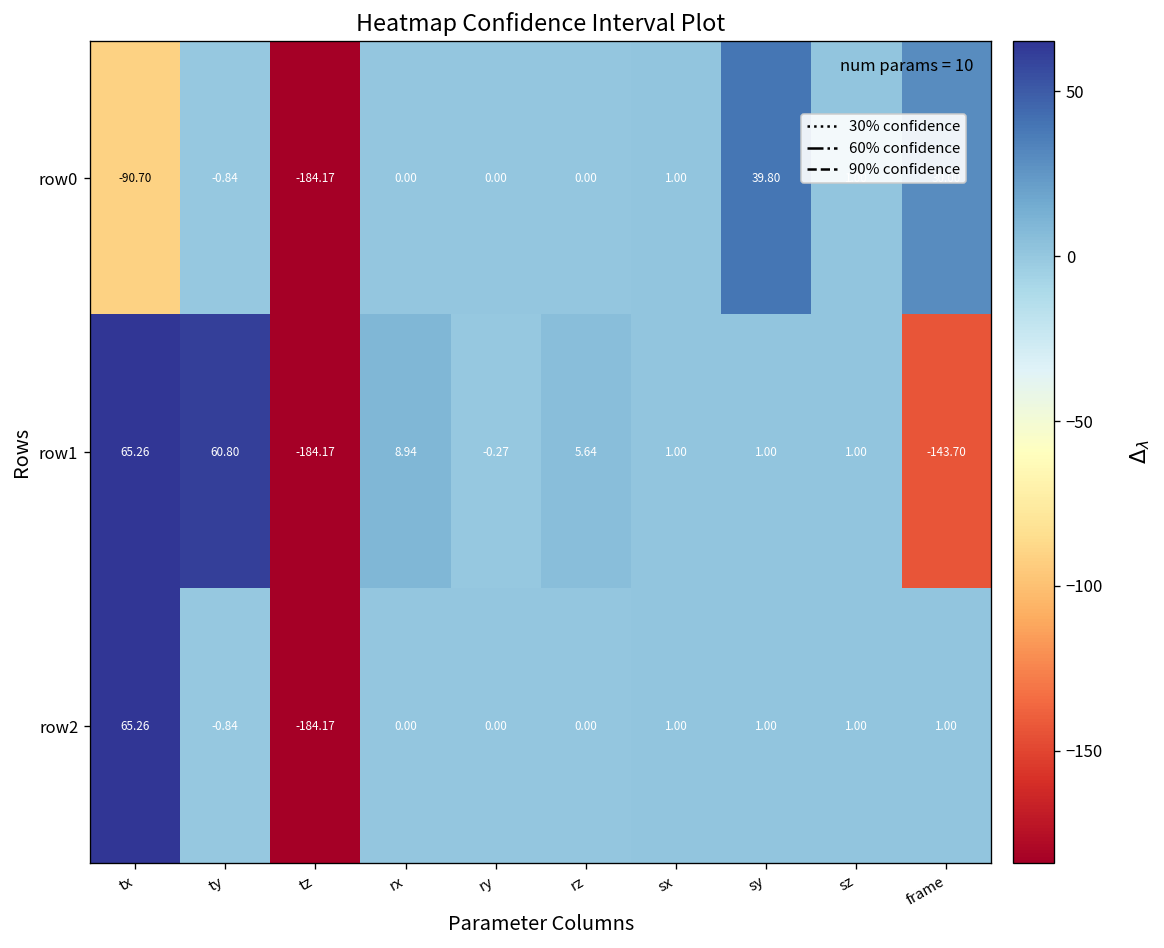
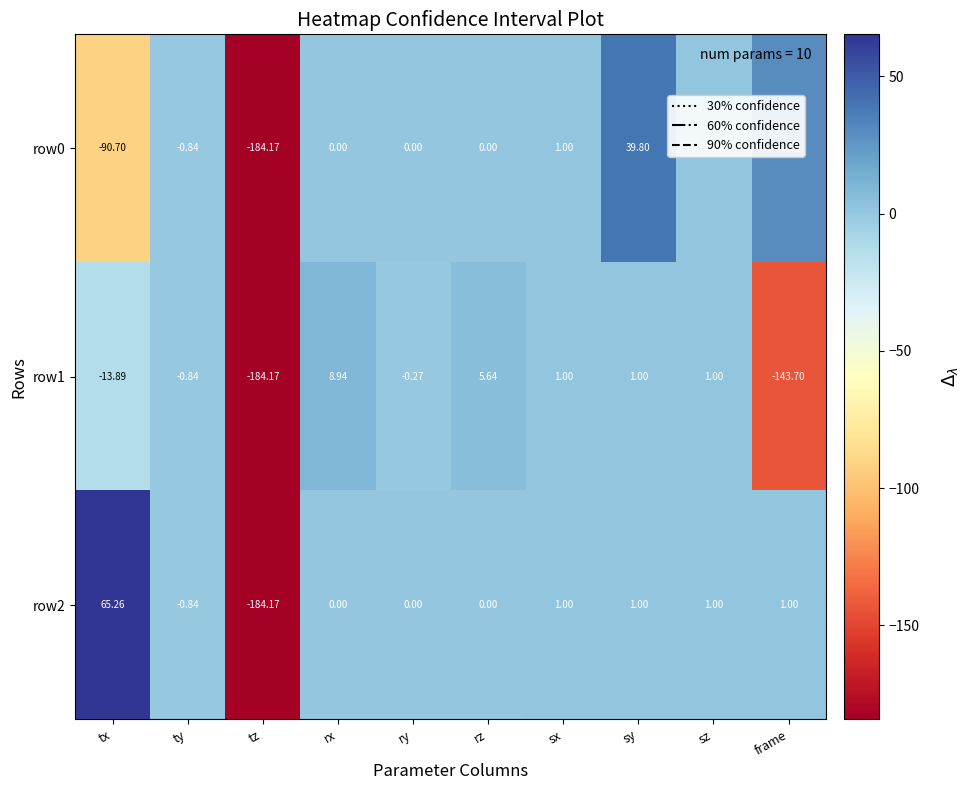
  {
    "row0": {
      "tx": -90.70,
      "ty": -0.84,
      "tz": -184.17,
      "rx": 0.00,
      "ry": 0.00,
      "rz": 0.00,
      "sx": 1.00,
      "sy": 39.80
    },
    "row1": {
-     "tx": 65.26,
-     "ty": 60.80,
+     "tx": -13.89,
+     "ty": -0.84,
      "tz": -184.17,
      "rx": 8.94,
      "ry": -0.27,
      "rz": 5.64,
      "sx": 1.00,
      "sy": 1.00,
      "sz": 1.00,
      "frame": -143.70
    },
    "row2": {
      "tx": 65.26,
      "ty": -0.84,
      "tz": -184.17,
      "rx": 0.00,
      "ry": 0.00,
      "rz": 0.00,
      "sx": 1.00,
      "sy": 1.00,
      "sz": 1.00,
      "frame": 1.00
    }
  }
